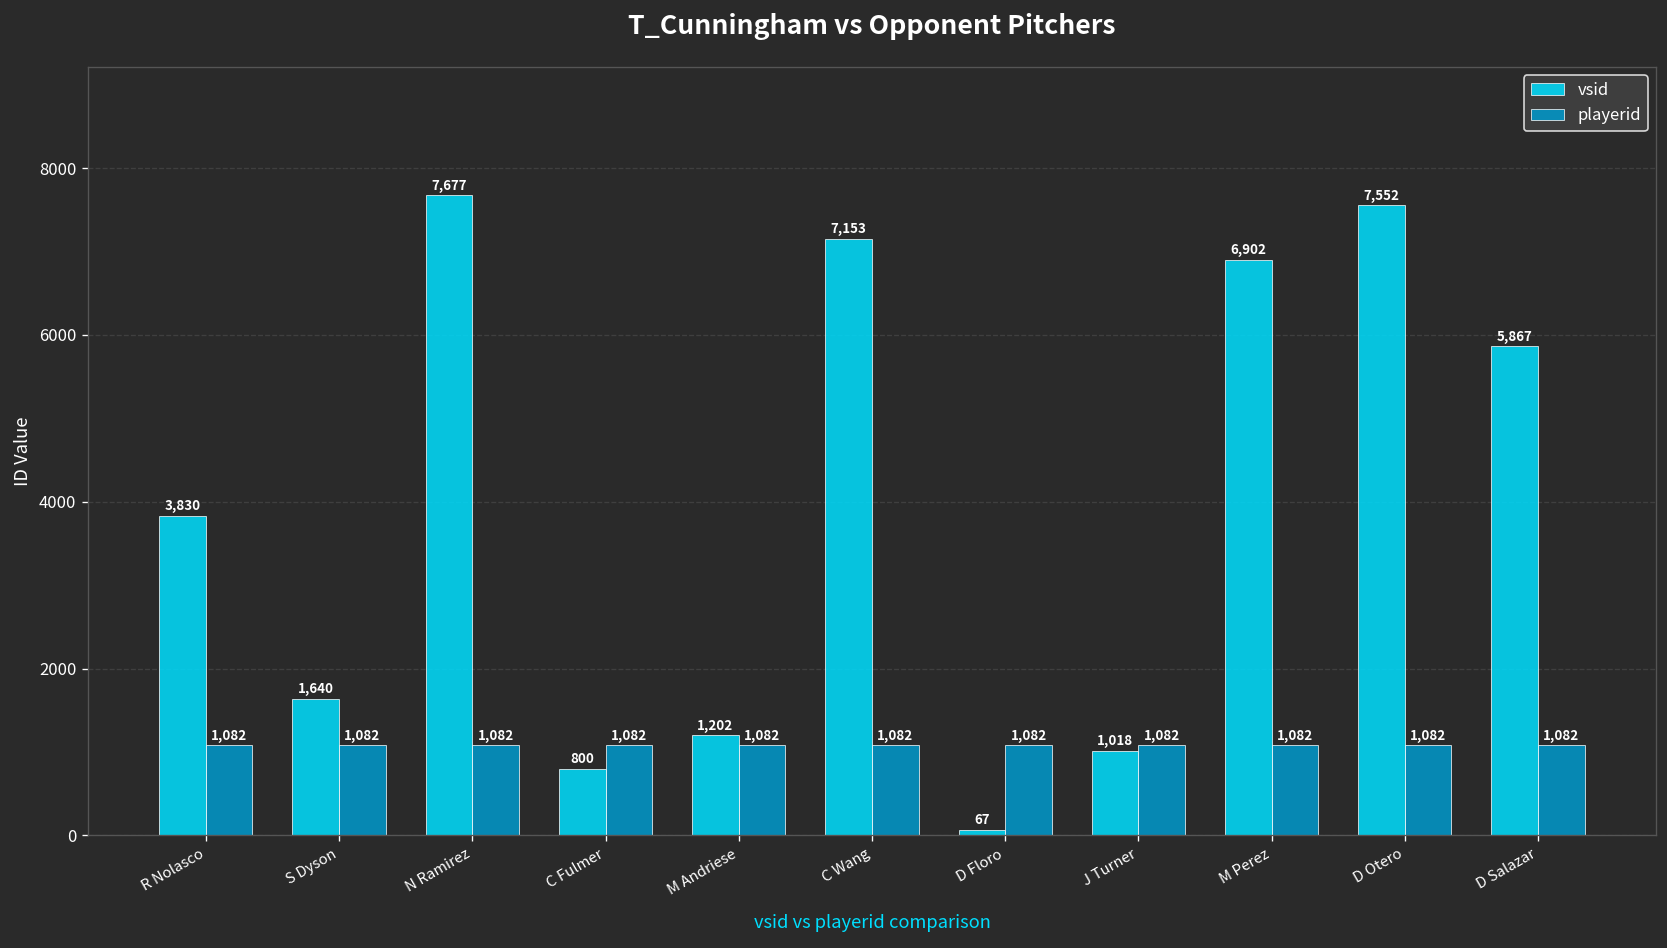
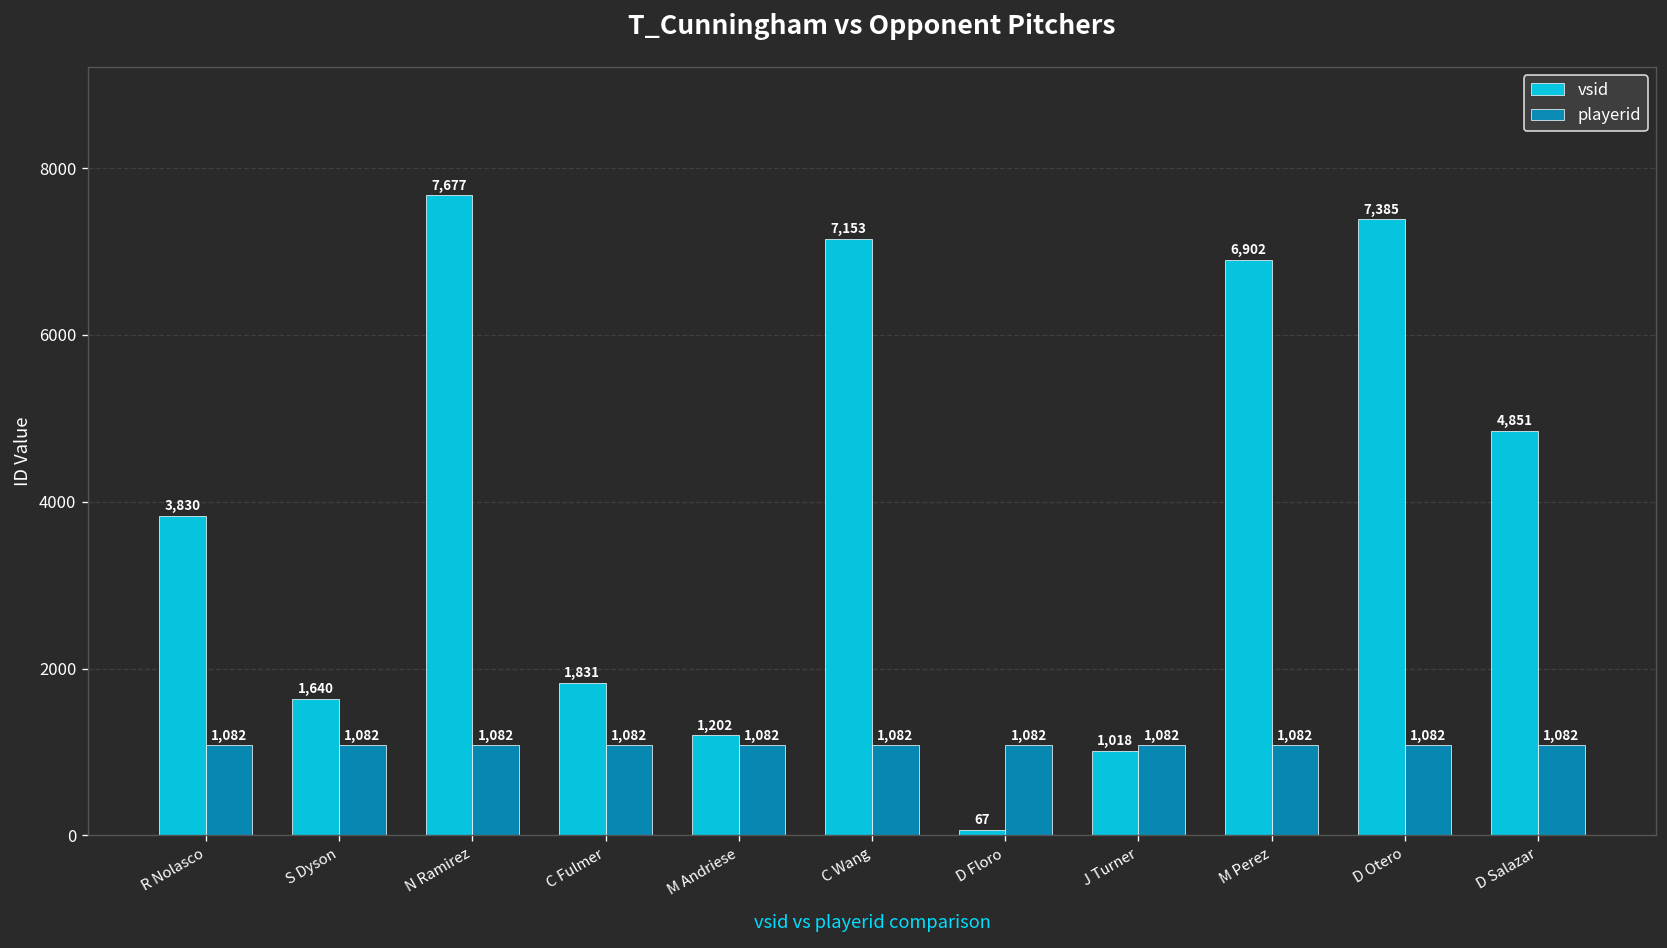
  {
    "vsid": {
      "R Nolasco": "3,830",
      "S Dyson": "1,640",
      "N Ramirez": "7,677",
-     "C Fulmer": "800",
+     "C Fulmer": "1,831",
      "M Andriese": "1,202",
      "C Wang": "7,153",
      "D Floro": "67",
      "J Turner": "1,018",
      "M Perez": "6,902",
-     "D Otero": "7,552",
-     "D Salazar": "5,867"
+     "D Otero": "7,385",
+     "D Salazar": "4,851"
    },
    "playerid": {
      "R Nolasco": "1,082",
      "S Dyson": "1,082",
      "N Ramirez": "1,082",
      "C Fulmer": "1,082",
      "M Andriese": "1,082",
      "C Wang": "1,082",
      "D Floro": "1,082",
      "J Turner": "1,082",
      "M Perez": "1,082",
      "D Otero": "1,082",
      "D Salazar": "1,082"
    }
  }
